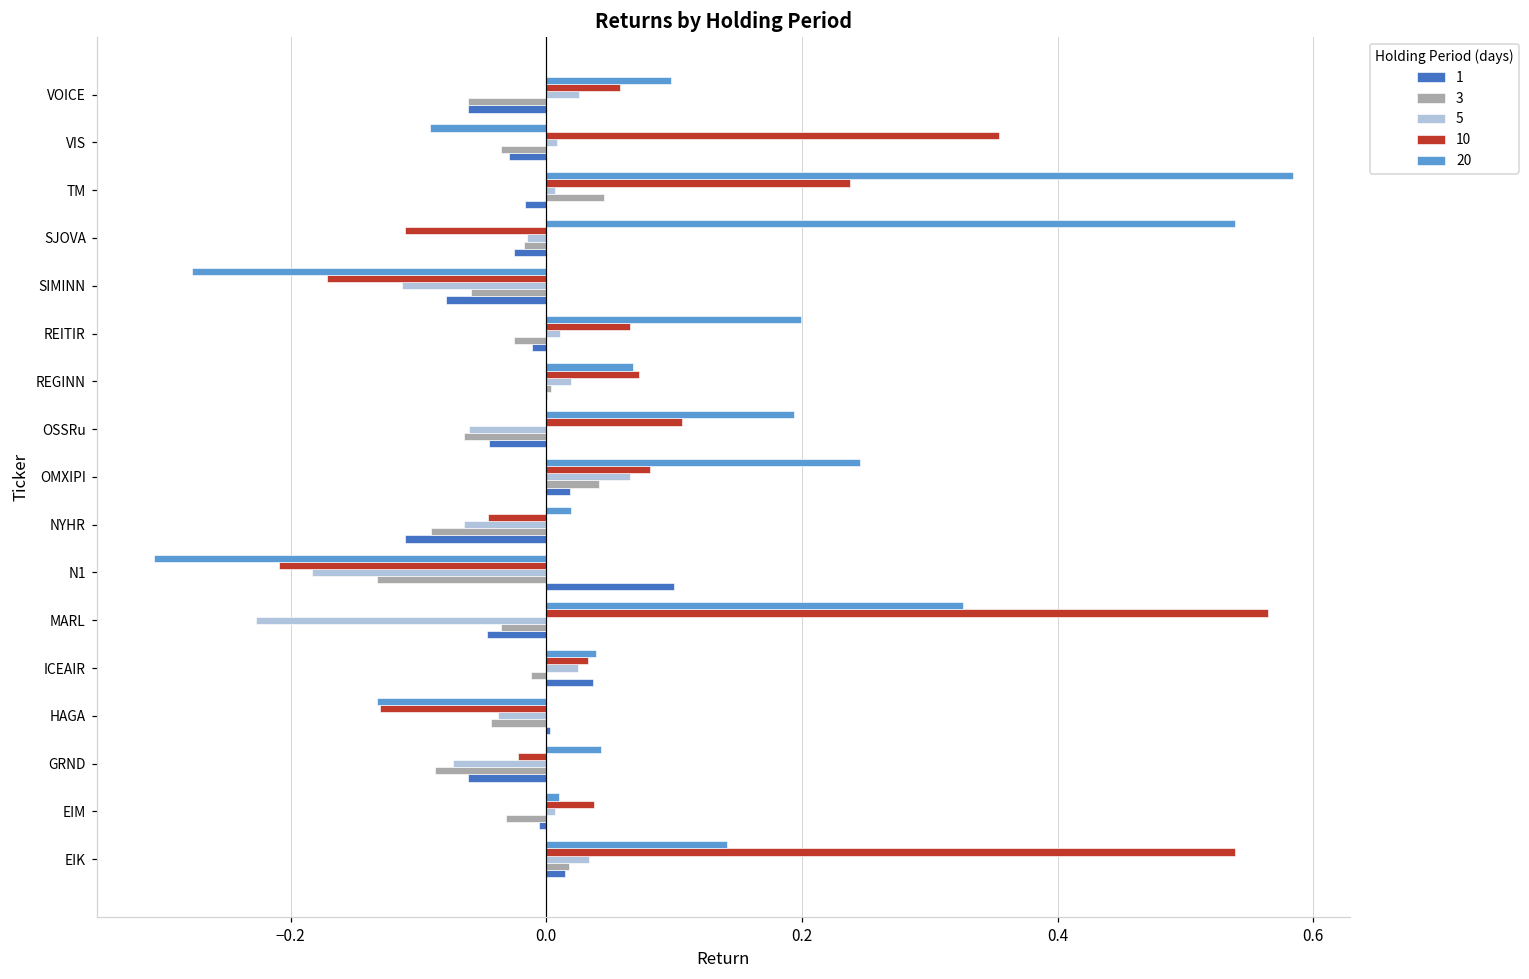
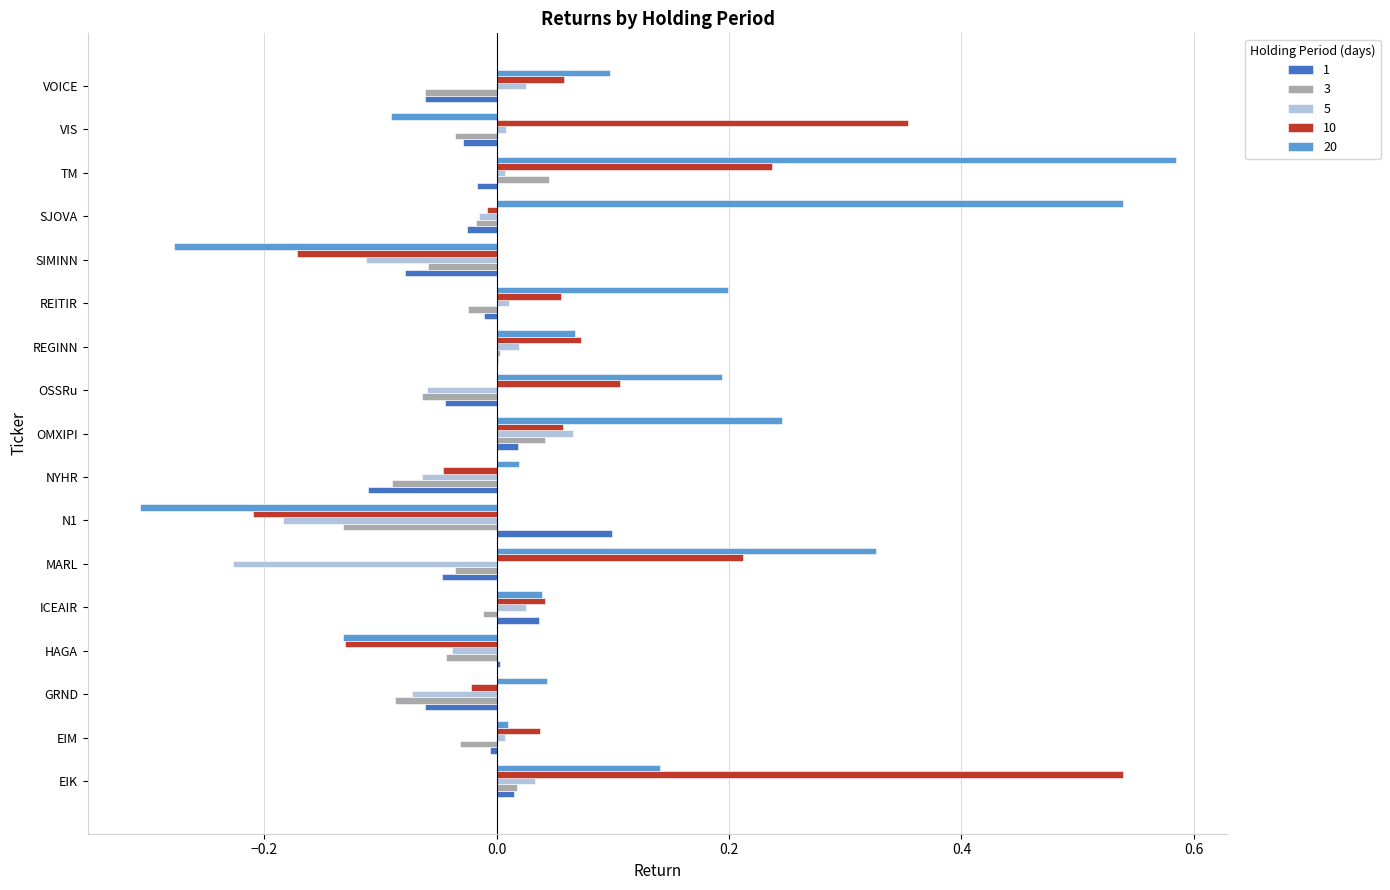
  {
    "10": {
      "VOICE": 0.058,
      "VIS": 0.354,
      "TM": 0.237,
-     "SJOVA": -0.111,
+     "SJOVA": -0.008,
      "SIMINN": -0.171,
-     "REITIR": 0.065,
+     "REITIR": 0.056,
      "REGINN": 0.073,
      "OSSRu": 0.106,
-     "OMXIPI": 0.081,
+     "OMXIPI": 0.057,
      "NYHR": -0.046,
      "N1": -0.209,
-     "MARL": 0.565,
-     "ICEAIR": 0.033,
+     "MARL": 0.212,
+     "ICEAIR": 0.042,
      "HAGA": -0.130,
      "GRND": -0.022,
      "EIM": 0.037,
      "EIK": 0.539
    }
  }
